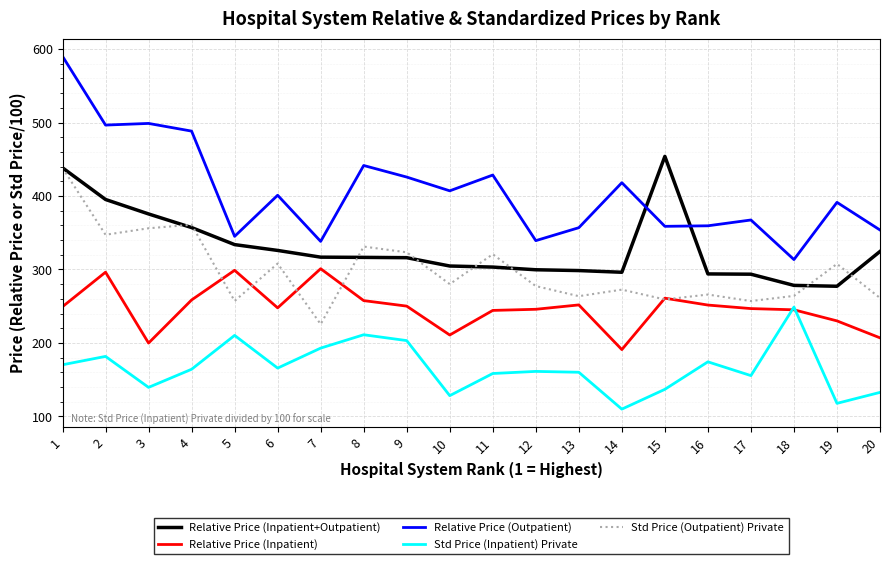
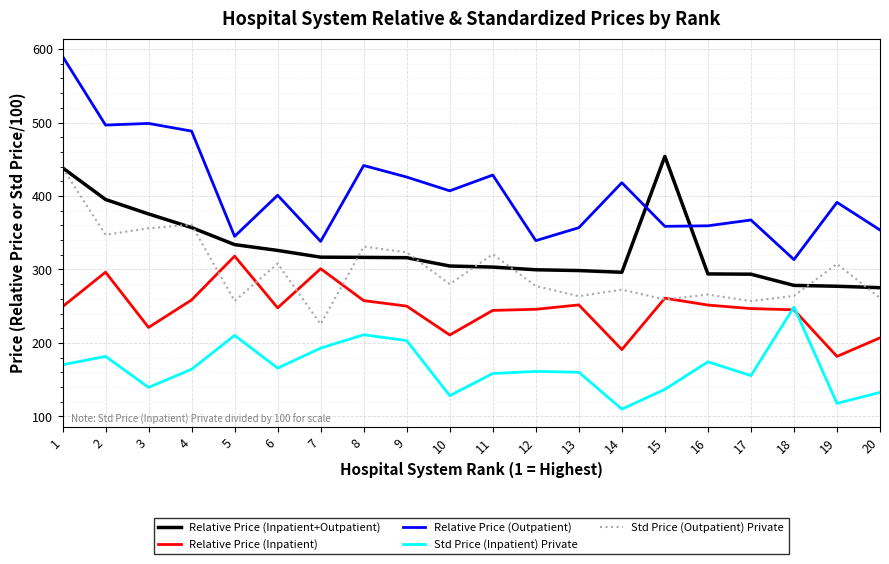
  {
    "Relative Price (Inpatient+Outpatient)": {
      "2": 400,
      "3": 380,
      "4": 360,
      "5": 330,
      "6": 330,
      "7": 320,
      "8": 320,
      "9": 320,
      "10": 300,
      "11": 300,
      "12": 300,
      "13": 300,
      "14": 300,
      "15": 450,
      "16": 290,
      "17": 290,
      "18": 280,
      "19": 280,
-     "20": 320
+     "20": 280
    },
    "Relative Price (Inpatient)": {
      "1": 250,
      "2": 300,
-     "3": 200,
+     "3": 220,
      "4": 260,
-     "5": 300,
+     "5": 320,
      "6": 250,
      "7": 300,
      "8": 260,
      "9": 250,
      "10": 210,
      "11": 240,
      "12": 250,
      "13": 250,
      "14": 190,
      "16": 250,
      "17": 250,
      "18": 250,
-     "19": 230,
+     "19": 180,
      "20": 210
    },
    "Relative Price (Outpatient)": {
      "1": 590,
      "2": 500,
      "3": 500,
      "4": 490,
      "5": 350,
      "6": 400,
      "7": 340,
      "8": 440,
      "9": 430,
      "10": 410,
      "11": 430,
      "12": 340,
      "13": 360,
      "14": 420,
      "15": 360,
      "16": 360,
      "17": 370,
      "18": 310,
      "19": 390,
      "20": 350
    },
    "Std Price (Inpatient) Private": {
      "1": 170,
      "2": 180,
      "3": 140,
      "4": 160,
      "5": 210,
      "6": 170,
      "7": 190,
      "8": 210,
      "9": 200,
      "10": 130,
      "11": 160,
      "12": 160,
      "13": 160,
      "14": 110,
      "15": 140,
      "16": 170,
      "17": 160,
      "18": 250,
      "19": 120,
      "20": 130
    },
    "Std Price (Outpatient) Private": {
      "2": 350,
      "3": 360,
      "4": 360,
      "5": 260,
      "6": 310,
      "7": 230,
      "8": 330,
      "9": 320,
      "10": 280,
      "11": 320,
      "12": 280,
      "13": 260,
      "14": 270,
      "16": 270,
      "17": 260,
      "18": 260,
      "19": 310,
      "20": 260
    }
  }
